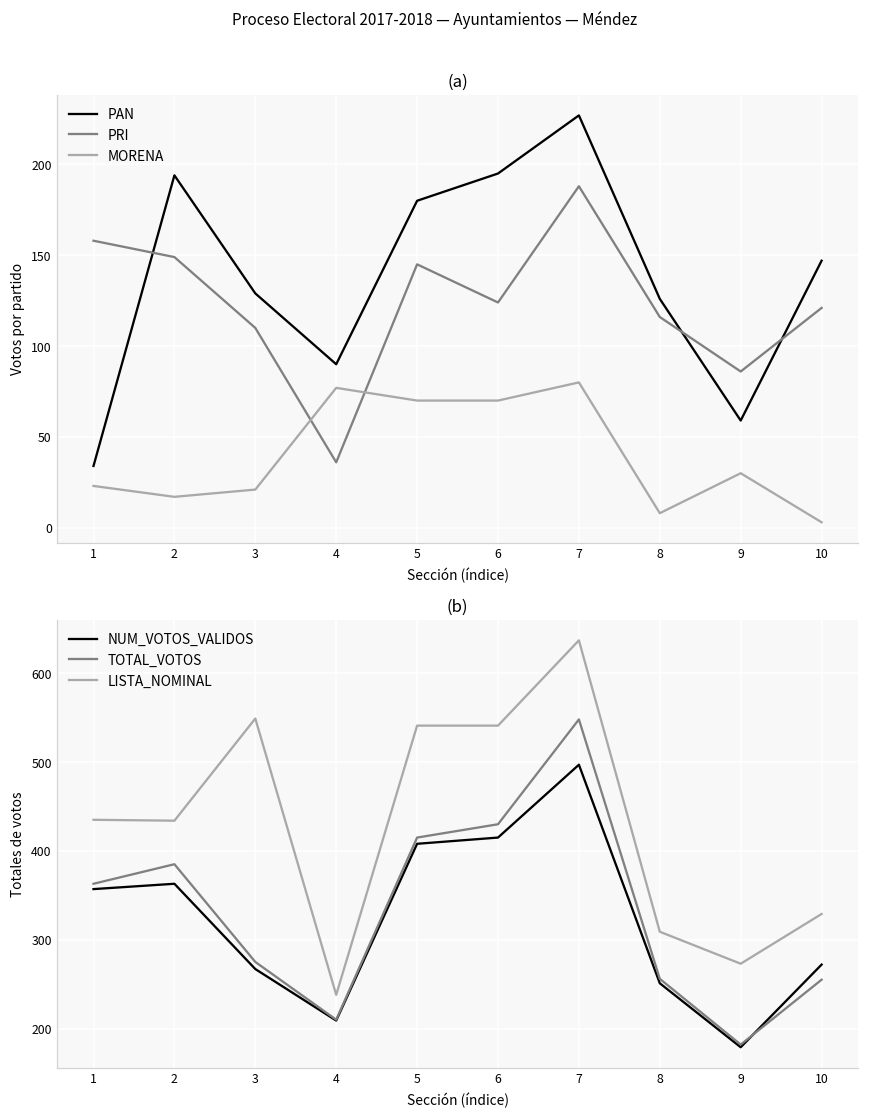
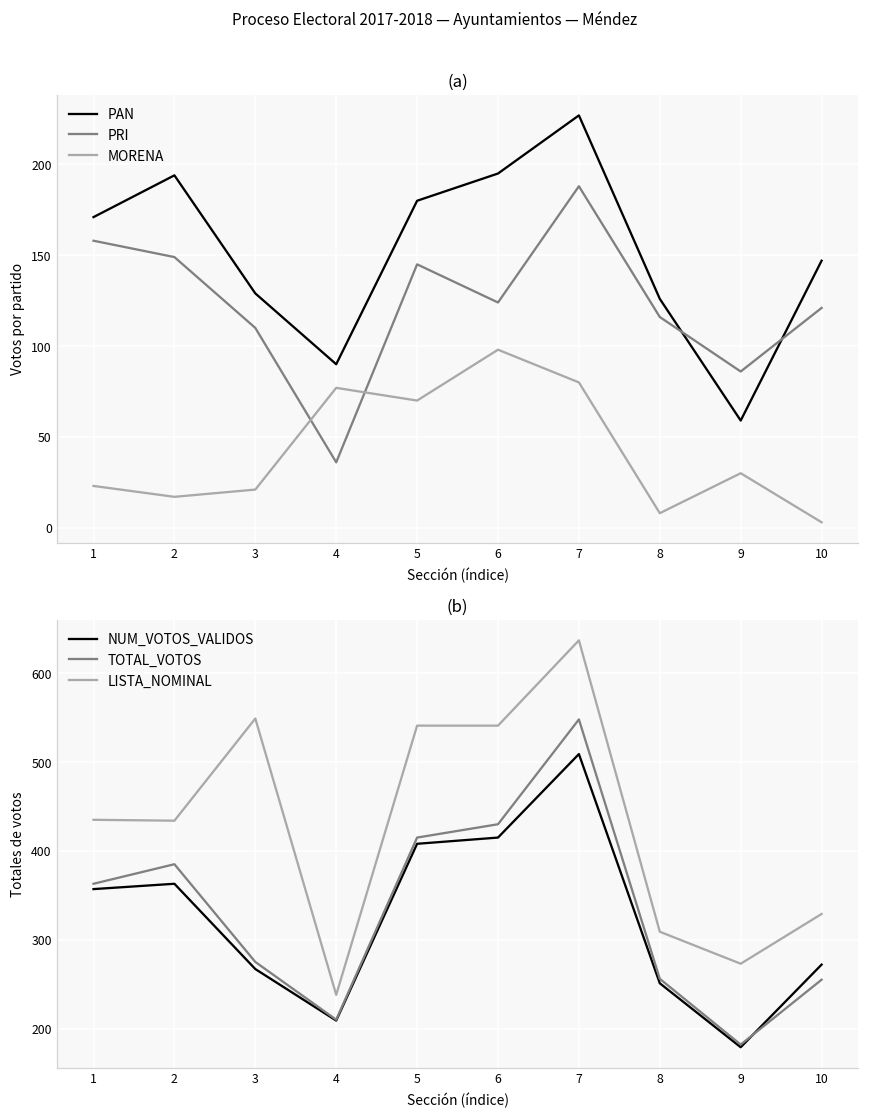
  {
    "(a)": {
      "PAN": {
-       "1": 34,
+       "1": 171,
        "2": 194,
        "3": 129,
        "4": 90,
        "5": 180,
        "6": 195,
        "7": 227,
        "8": 126,
        "9": 59,
        "10": 147
      },
      "PRI": {
        "1": 158,
        "2": 149,
        "3": 110,
        "4": 36,
        "5": 145,
        "6": 124,
        "7": 188,
        "8": 116,
        "9": 86,
        "10": 121
      },
      "MORENA": {
        "1": 23,
        "2": 17,
        "3": 21,
        "4": 77,
        "5": 70,
-       "6": 70,
+       "6": 98,
        "7": 80,
        "8": 8,
        "9": 30,
        "10": 3
      }
    },
    "(b)": {
      "NUM_VOTOS_VALIDOS": {
        "1": 360,
        "2": 360,
        "3": 270,
        "5": 410,
        "6": 420,
-       "7": 500,
+       "7": 510,
        "8": 250,
        "10": 270
      },
      "TOTAL_VOTOS": {
        "1": 360,
        "2": 390,
        "3": 280,
        "5": 420,
        "6": 430,
        "7": 550,
        "8": 260,
        "10": 260
      },
      "LISTA_NOMINAL": {
        "1": 440,
        "2": 430,
        "3": 550,
        "4": 240,
        "5": 540,
        "6": 540,
        "7": 640,
        "8": 310,
        "9": 270,
        "10": 330
      }
    }
  }
